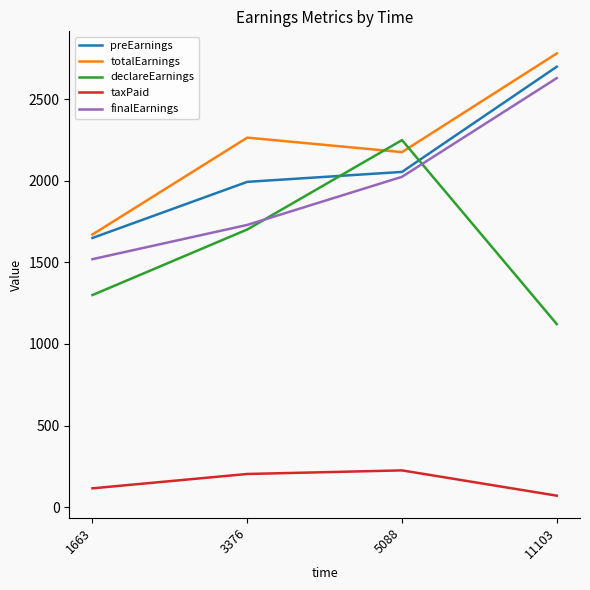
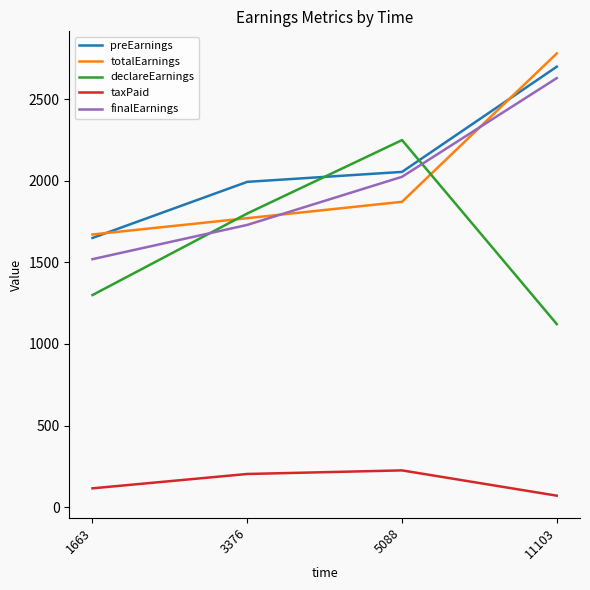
  {
    "preEarnings": {
      "1663": 1650,
      "3376": 1990,
      "5088": 2060,
      "11103": 2700
    },
    "totalEarnings": {
      "1663": 1670,
-     "3376": 2270,
-     "5088": 2180,
+     "3376": 1770,
+     "5088": 1870,
      "11103": 2780
    },
    "declareEarnings": {
      "1663": 1300,
-     "3376": 1700,
+     "3376": 1800,
      "5088": 2250,
      "11103": 1120
    },
    "taxPaid": {
      "1663": 120,
      "3376": 200,
      "5088": 230,
      "11103": 70
    },
    "finalEarnings": {
      "1663": 1520,
      "3376": 1730,
      "5088": 2030,
      "11103": 2630
    }
  }
